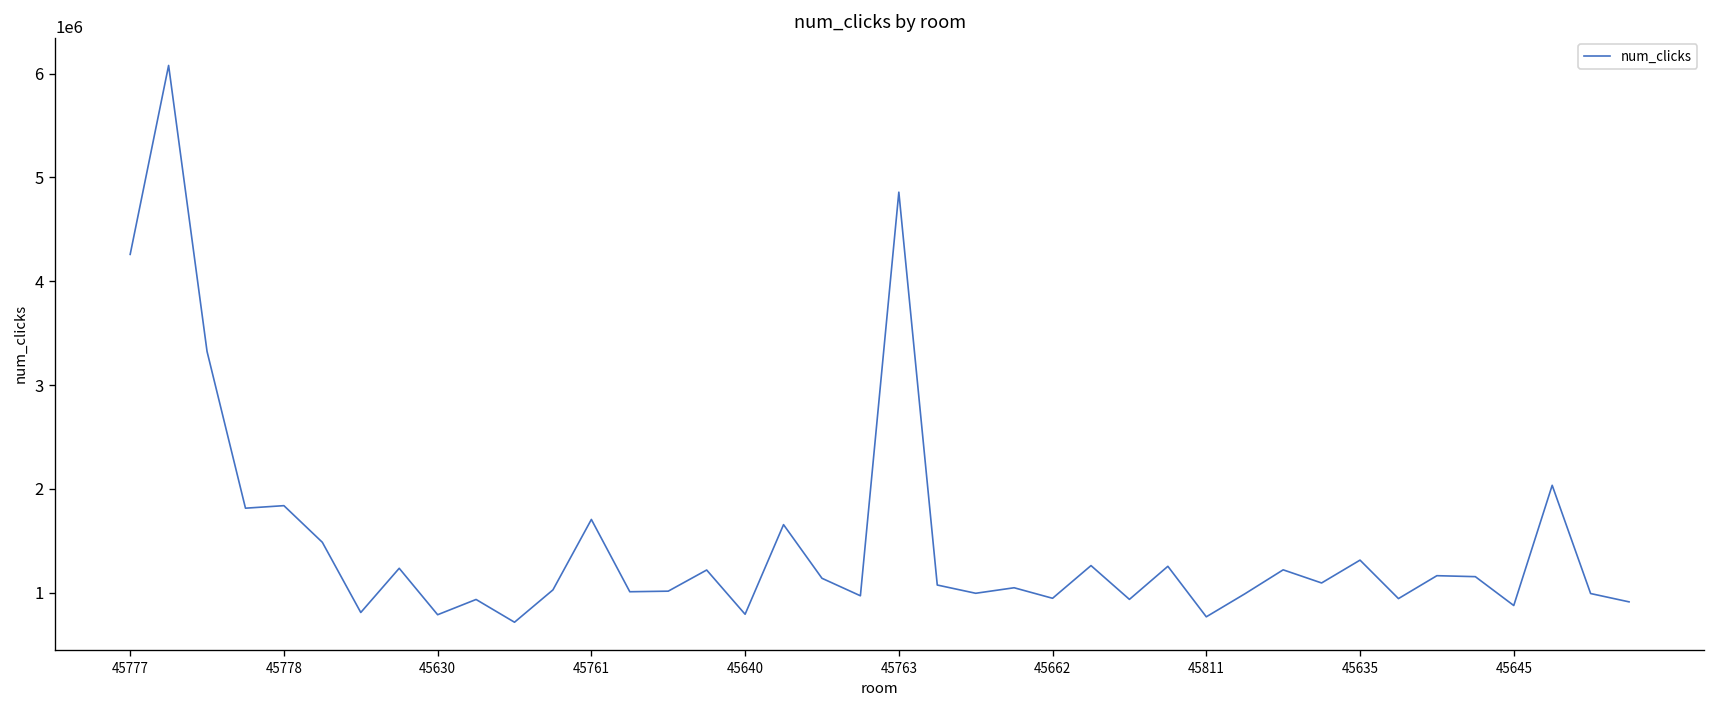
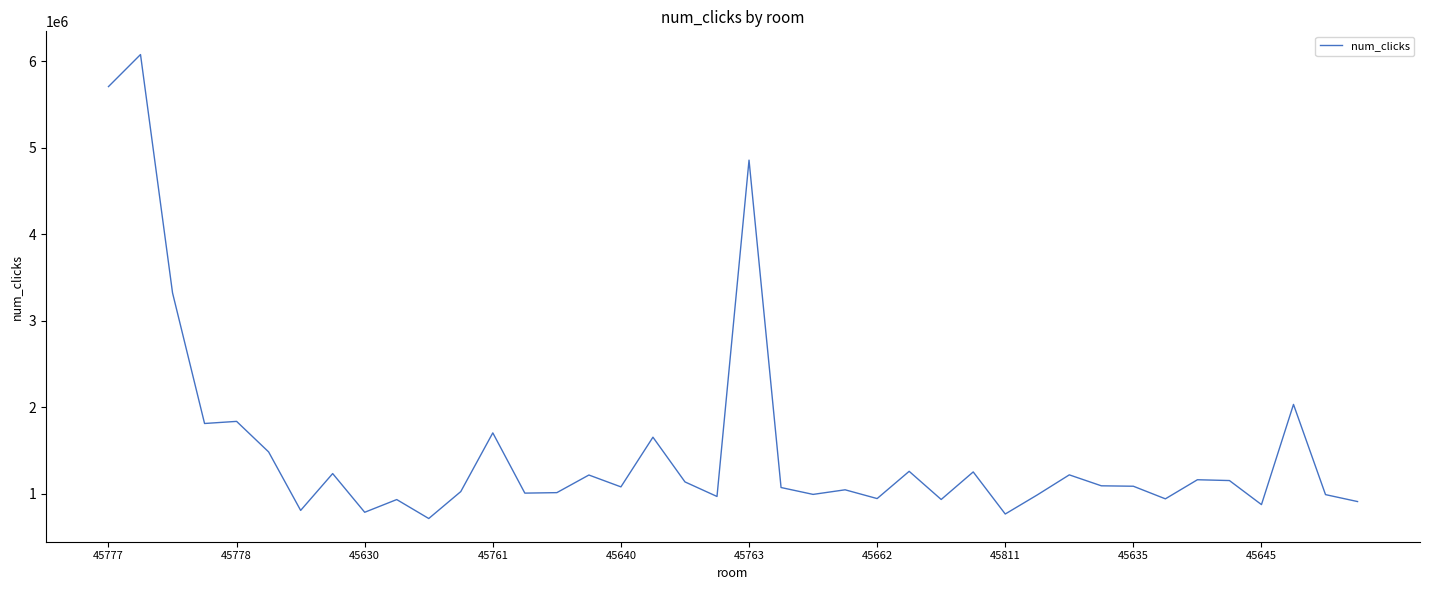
  {
-   "45777": 4300000,
+   "45777": 5700000,
    "45778": 1800000,
    "45630": 800000,
    "45761": 1700000,
-   "45640": 800000,
+   "45640": 1100000,
    "45763": 4900000,
    "45662": 900000,
    "45811": 800000,
-   "45635": 1300000,
+   "45635": 1100000,
    "45645": 900000
  }
